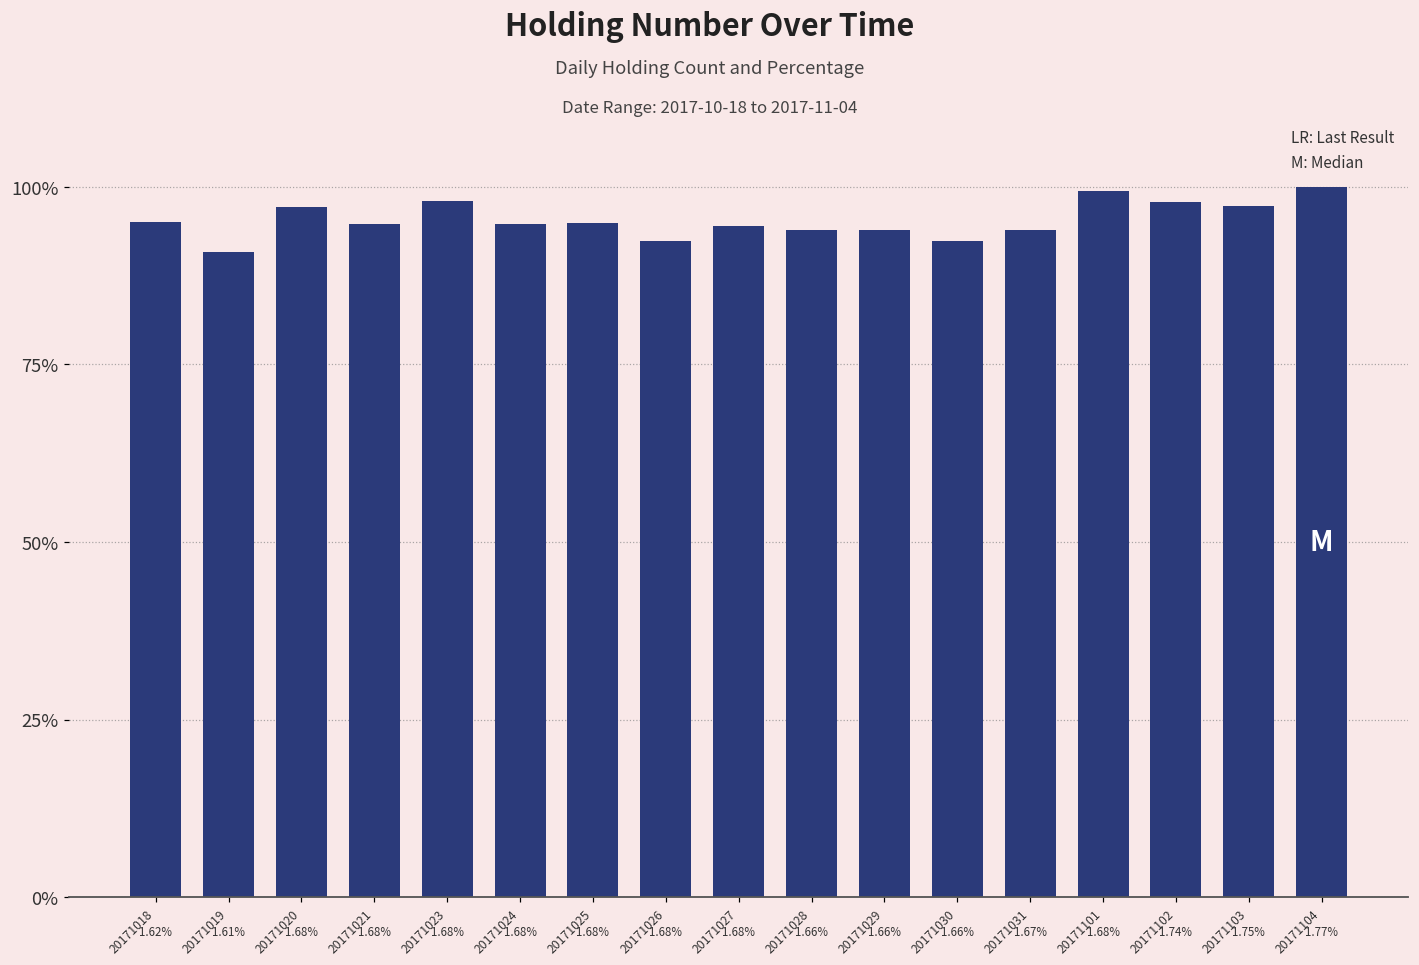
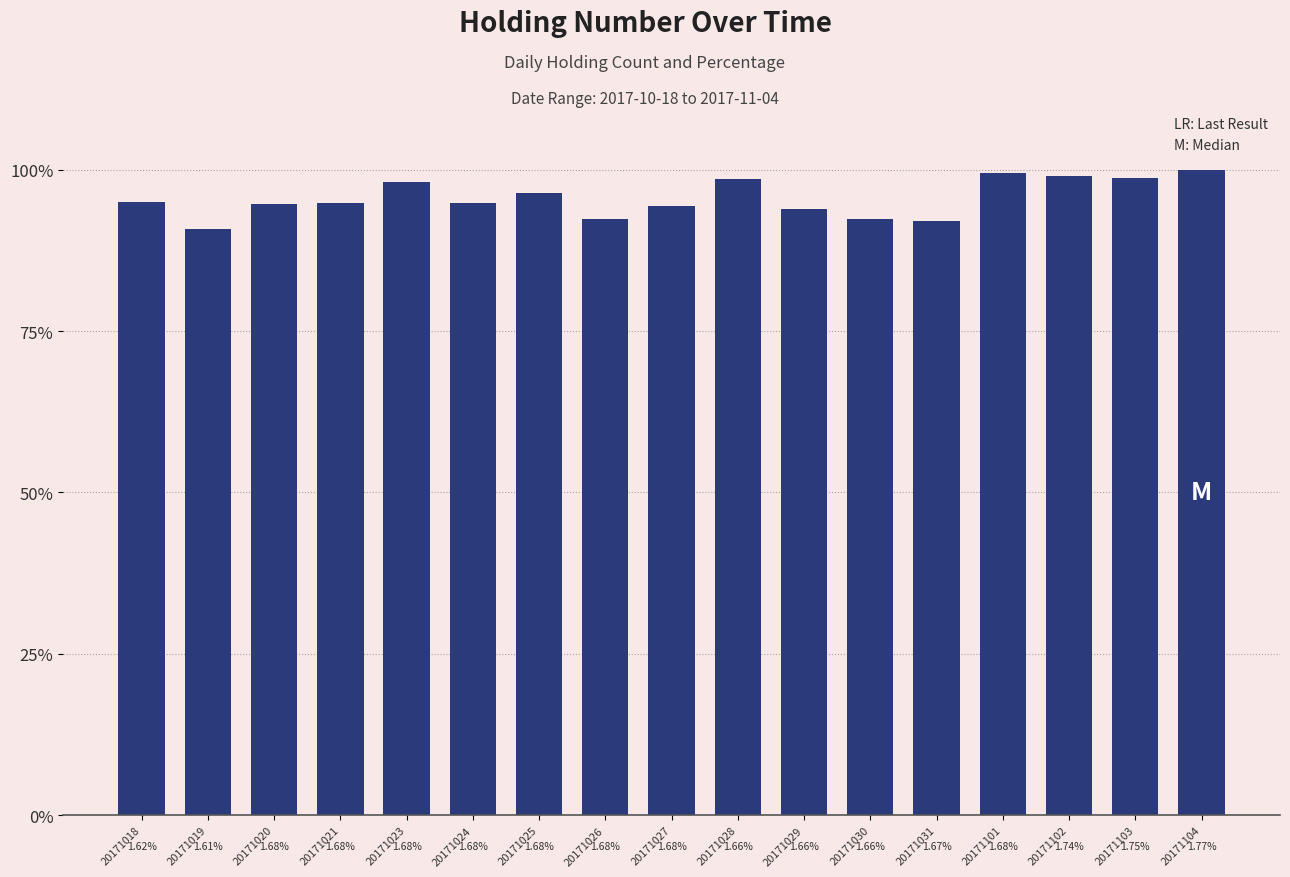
  {
    "20171018": "95%",
    "20171019": "91%",
-   "20171020": "97%",
+   "20171020": "95%",
    "20171021": "95%",
    "20171023": "98%",
    "20171024": "95%",
-   "20171025": "95%",
+   "20171025": "96%",
    "20171026": "92%",
    "20171027": "94%",
-   "20171028": "94%",
+   "20171028": "99%",
    "20171029": "94%",
    "20171030": "92%",
-   "20171031": "94%",
+   "20171031": "92%",
    "20171101": "99%",
-   "20171102": "98%",
-   "20171103": "97%",
+   "20171102": "99%",
+   "20171103": "99%",
    "20171104": "100%"
  }
